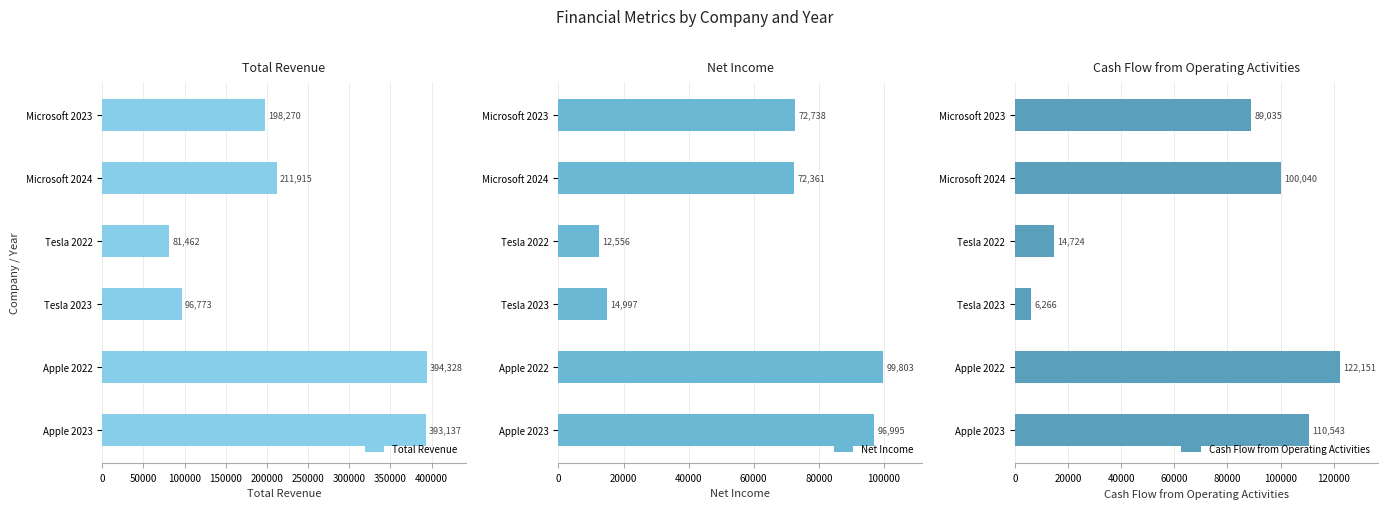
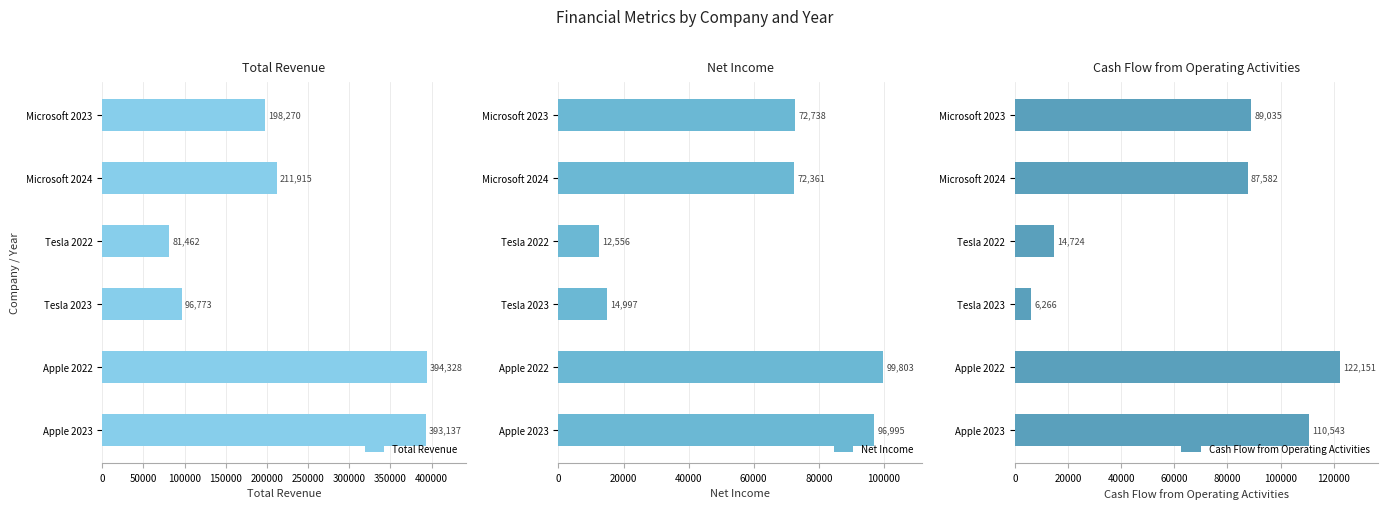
  {
    "Total Revenue": {
      "Microsoft 2023": "198,270",
      "Microsoft 2024": "211,915",
      "Tesla 2022": "81,462",
      "Tesla 2023": "96,773",
      "Apple 2022": "394,328",
      "Apple 2023": "393,137"
    },
    "Net Income": {
      "Microsoft 2023": "72,738",
      "Microsoft 2024": "72,361",
      "Tesla 2022": "12,556",
      "Tesla 2023": "14,997",
      "Apple 2022": "99,803",
      "Apple 2023": "96,995"
    },
    "Cash Flow from Operating Activities": {
      "Microsoft 2023": "89,035",
-     "Microsoft 2024": "100,040",
+     "Microsoft 2024": "87,582",
      "Tesla 2022": "14,724",
      "Tesla 2023": "6,266",
      "Apple 2022": "122,151",
      "Apple 2023": "110,543"
    }
  }
